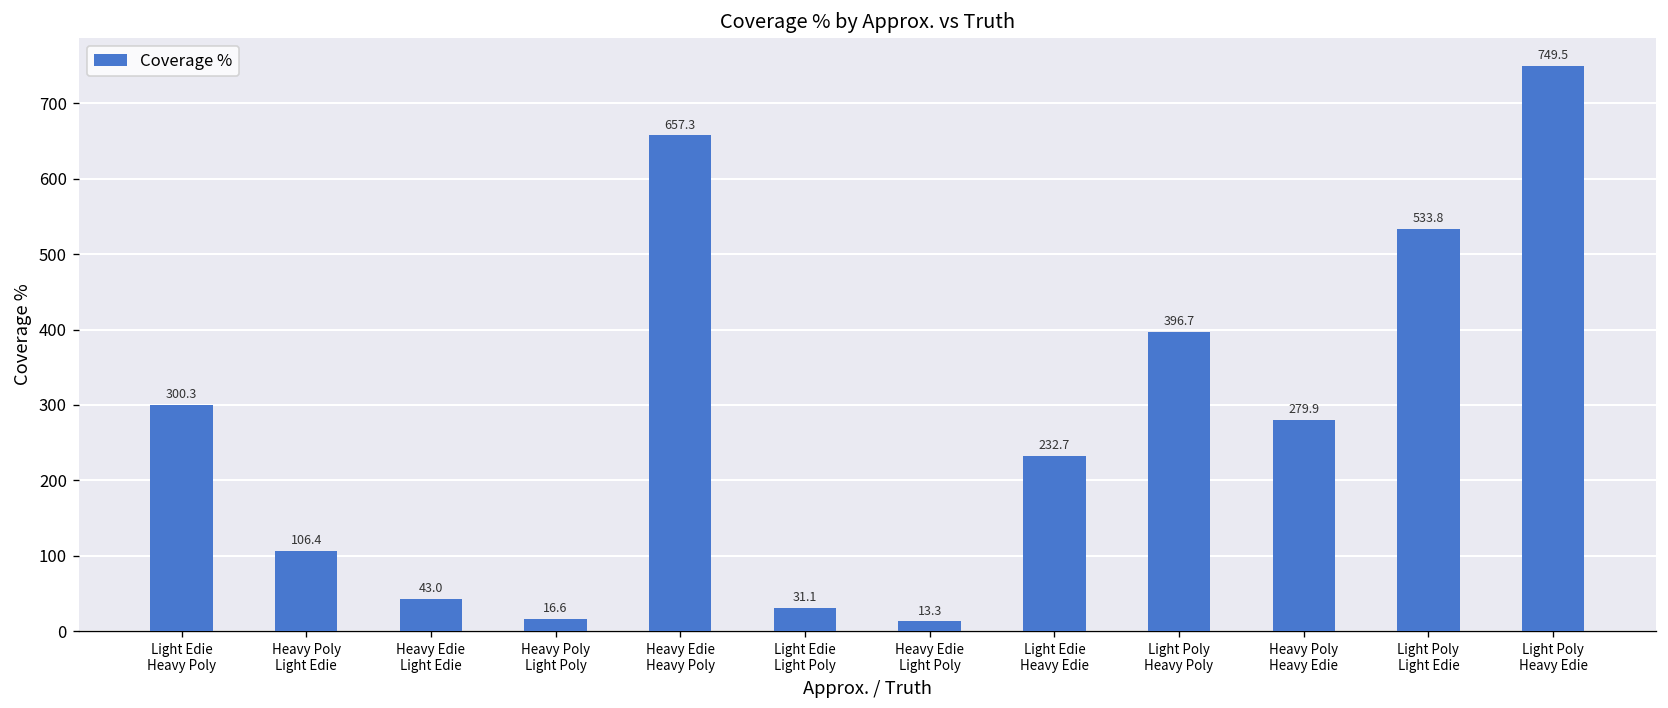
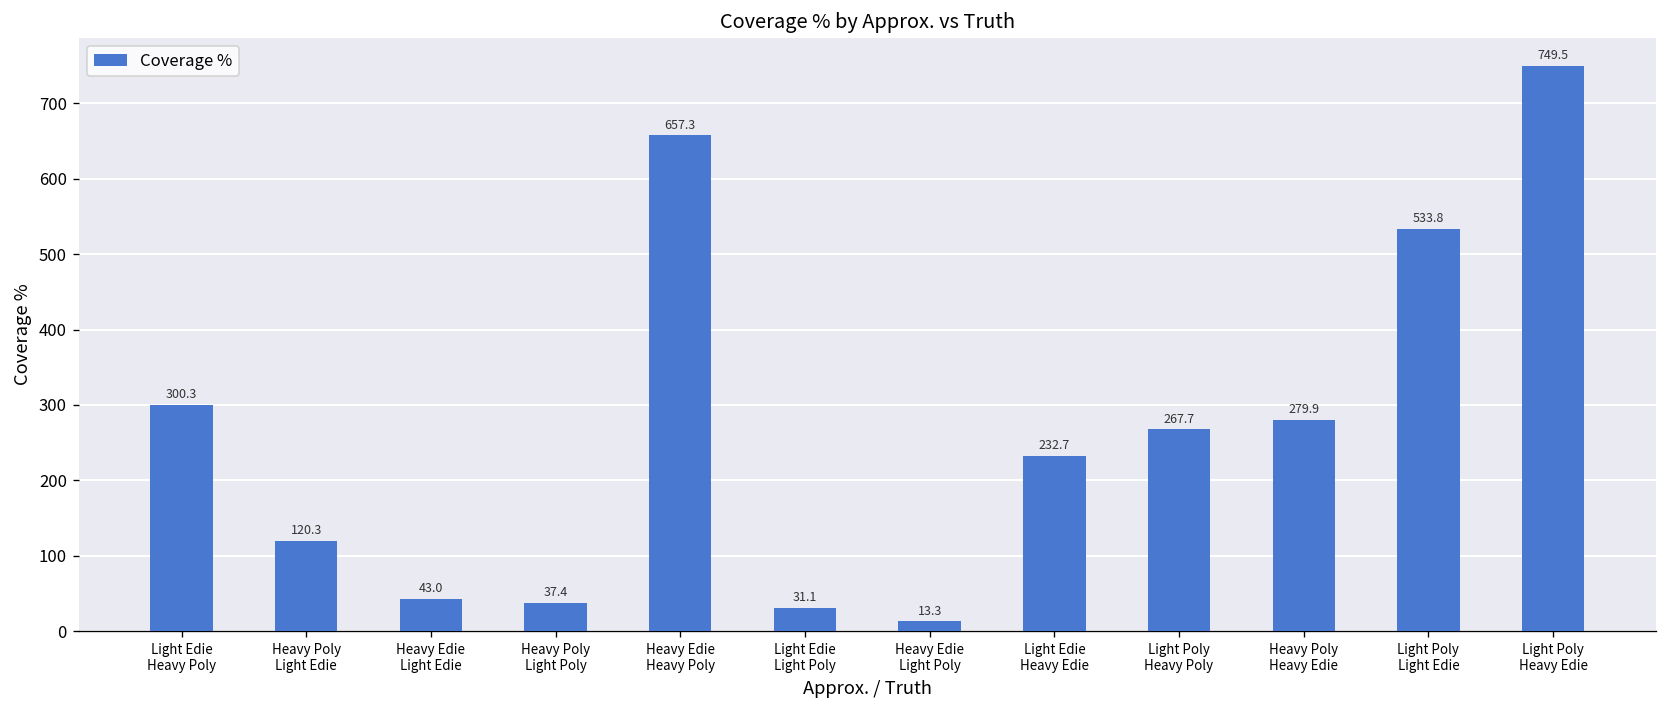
  {
    "Light Edie Heavy Poly": 300.3,
-   "Heavy Poly Light Edie": 106.4,
+   "Heavy Poly Light Edie": 120.3,
    "Heavy Edie Light Edie": 43.0,
-   "Heavy Poly Light Poly": 16.6,
+   "Heavy Poly Light Poly": 37.4,
    "Heavy Edie Heavy Poly": 657.3,
    "Light Edie Light Poly": 31.1,
    "Heavy Edie Light Poly": 13.3,
    "Light Edie Heavy Edie": 232.7,
-   "Light Poly Heavy Poly": 396.7,
+   "Light Poly Heavy Poly": 267.7,
    "Heavy Poly Heavy Edie": 279.9,
    "Light Poly Light Edie": 533.8,
    "Light Poly Heavy Edie": 749.5
  }
